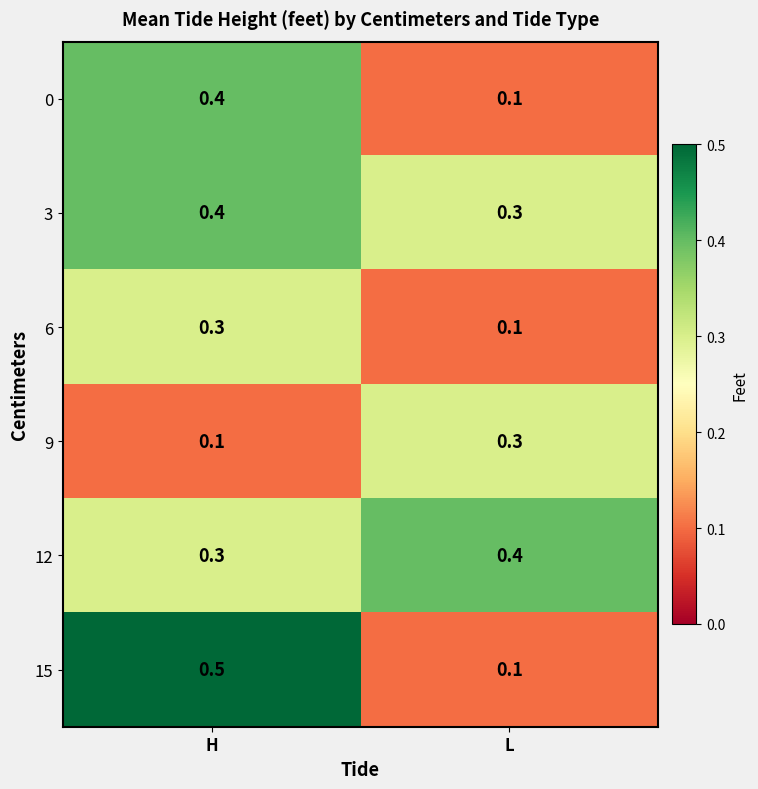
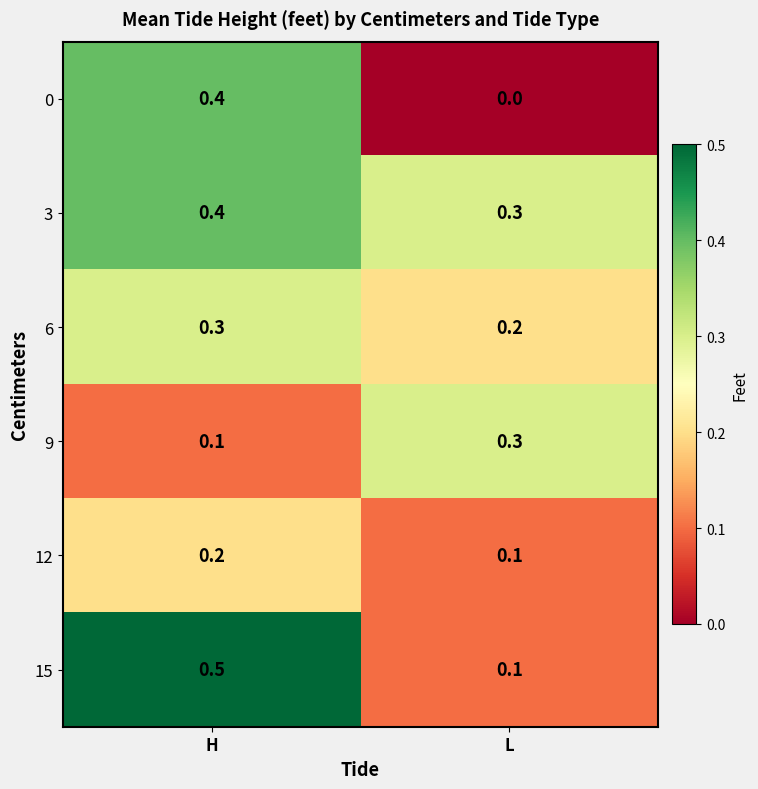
  {
    "0": {
      "H": 0.4,
-     "L": 0.1
+     "L": 0.0
    },
    "3": {
      "H": 0.4,
      "L": 0.3
    },
    "6": {
      "H": 0.3,
-     "L": 0.1
+     "L": 0.2
    },
    "9": {
      "H": 0.1,
      "L": 0.3
    },
    "12": {
-     "H": 0.3,
-     "L": 0.4
+     "H": 0.2,
+     "L": 0.1
    },
    "15": {
      "H": 0.5,
      "L": 0.1
    }
  }
